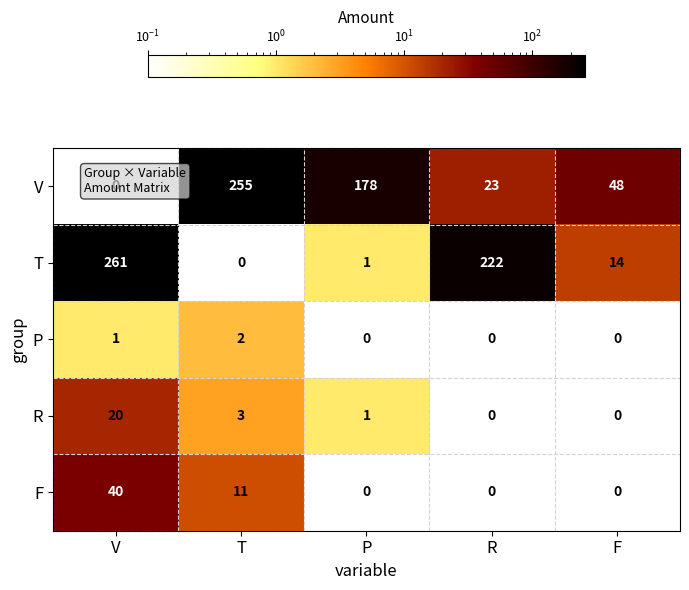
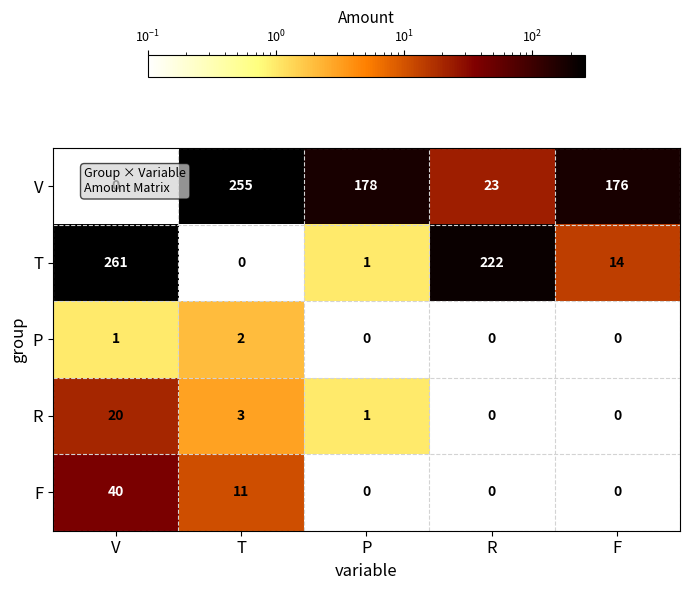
  {
    "V": {
      "T": 255,
      "P": 178,
      "R": 23,
-     "F": 48
+     "F": 176
    },
    "T": {
      "V": 261,
      "T": 0,
      "P": 1,
      "R": 222,
      "F": 14
    },
    "P": {
      "V": 1,
      "T": 2,
      "P": 0,
      "R": 0,
      "F": 0
    },
    "R": {
      "V": 20,
      "T": 3,
      "P": 1,
      "R": 0,
      "F": 0
    },
    "F": {
      "V": 40,
      "T": 11,
      "P": 0,
      "R": 0,
      "F": 0
    }
  }
